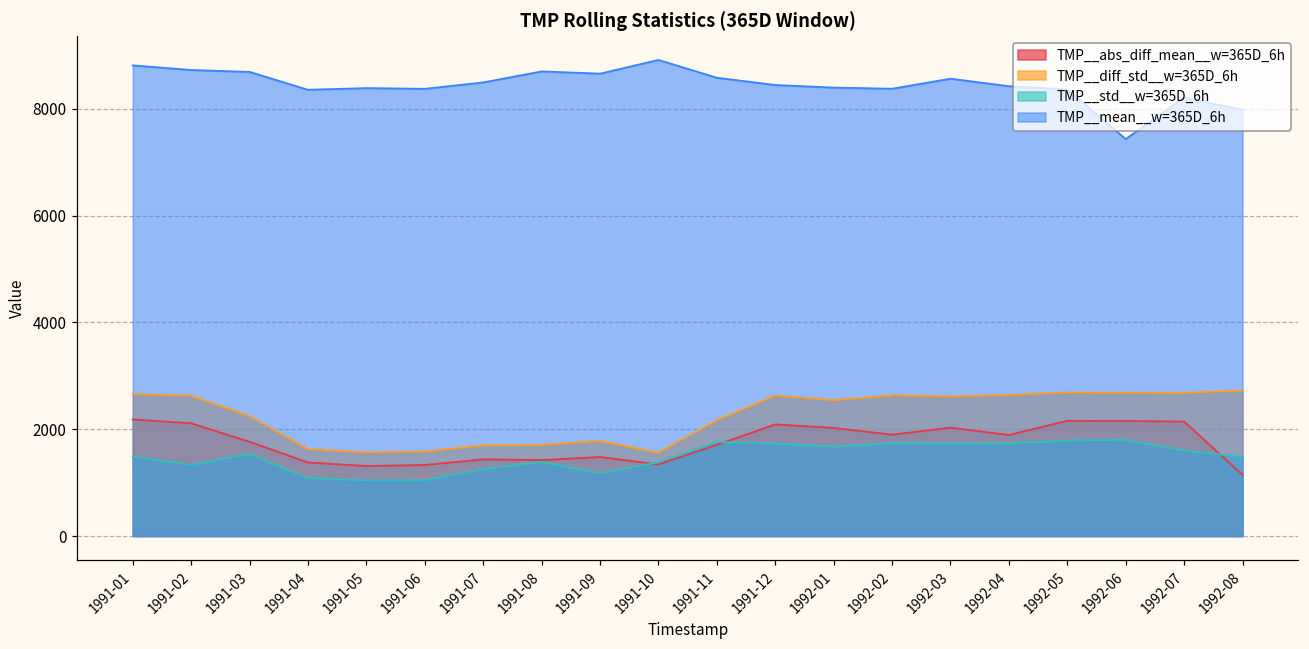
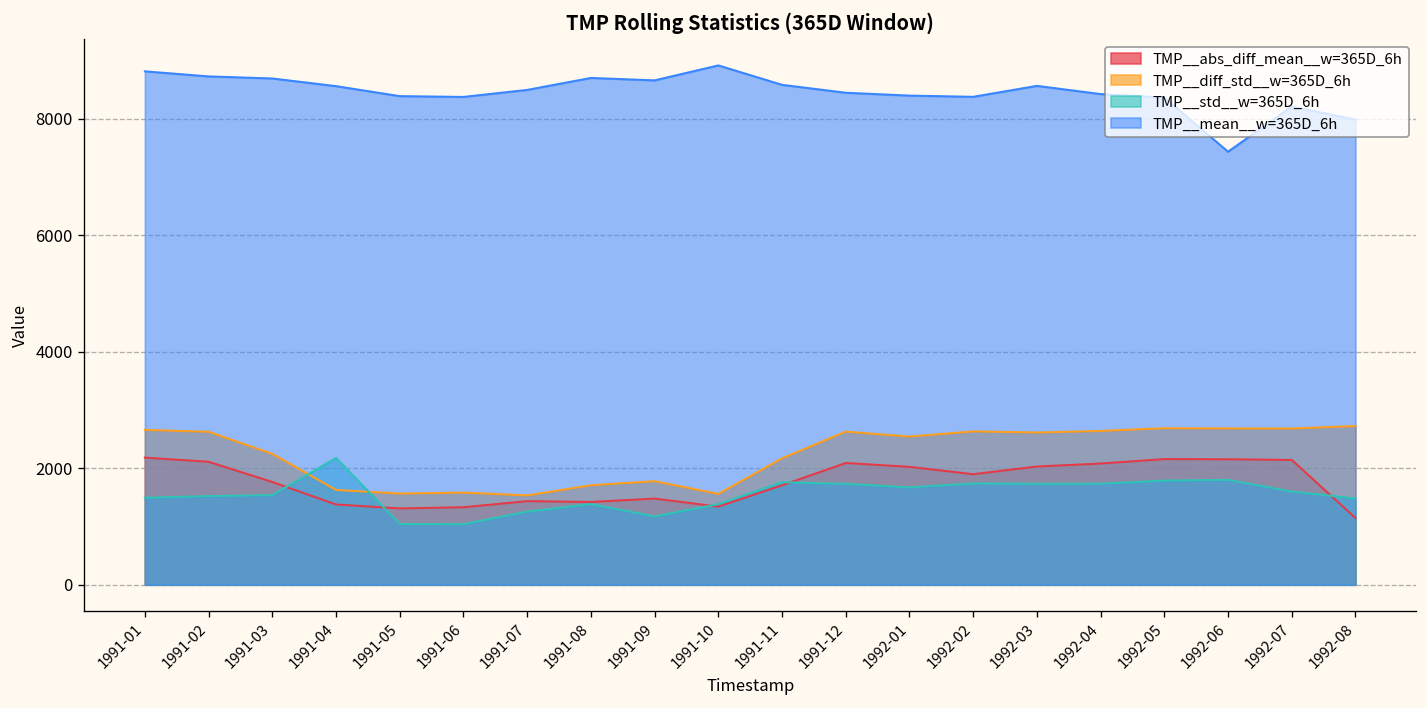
  {
    "TMP__abs_diff_mean__w=365D_6h": {
      "1991-01": 2200,
      "1991-02": 2100,
      "1991-03": 1800,
      "1991-04": 1400,
      "1991-05": 1300,
      "1991-06": 1300,
      "1991-07": 1400,
      "1991-09": 1500,
      "1991-11": 1700,
      "1991-12": 2100,
      "1992-01": 2000,
      "1992-02": 1900,
      "1992-03": 2000,
-     "1992-04": 1900,
+     "1992-04": 2100,
      "1992-05": 2200,
      "1992-06": 2200,
      "1992-07": 2100,
      "1992-08": 1100
    },
    "TMP__diff_std__w=365D_6h": {
      "1991-01": 2700,
      "1991-02": 2600,
      "1991-03": 2200,
      "1991-04": 1600,
      "1991-05": 1600,
      "1991-06": 1600,
-     "1991-07": 1700,
+     "1991-07": 1500,
      "1991-08": 1700,
      "1991-09": 1800,
      "1991-10": 1600,
      "1991-11": 2200,
      "1991-12": 2600,
      "1992-01": 2500,
      "1992-02": 2600,
      "1992-03": 2600,
      "1992-04": 2600,
      "1992-05": 2700,
      "1992-06": 2700,
      "1992-07": 2700,
      "1992-08": 2700
    },
    "TMP__std__w=365D_6h": {
      "1991-01": 1500,
-     "1991-02": 1300,
+     "1991-02": 1500,
      "1991-03": 1500,
-     "1991-04": 1100,
+     "1991-04": 2200,
      "1991-05": 1000,
      "1991-06": 1000,
      "1991-07": 1300,
      "1991-09": 1200,
      "1991-11": 1800,
      "1991-12": 1700,
      "1992-01": 1700,
      "1992-02": 1700,
      "1992-03": 1700,
      "1992-04": 1700,
      "1992-05": 1800,
      "1992-06": 1800,
      "1992-07": 1600,
      "1992-08": 1500
    },
    "TMP__mean__w=365D_6h": {
      "1991-01": 8800,
      "1991-02": 8700,
      "1991-03": 8700,
-     "1991-04": 8400,
+     "1991-04": 8600,
      "1991-05": 8400,
      "1991-06": 8400,
      "1991-07": 8500,
      "1991-08": 8700,
      "1991-09": 8700,
      "1991-10": 8900,
      "1991-11": 8600,
      "1991-12": 8400,
      "1992-01": 8400,
      "1992-02": 8400,
      "1992-03": 8600,
      "1992-04": 8400,
      "1992-06": 7400
    }
  }
